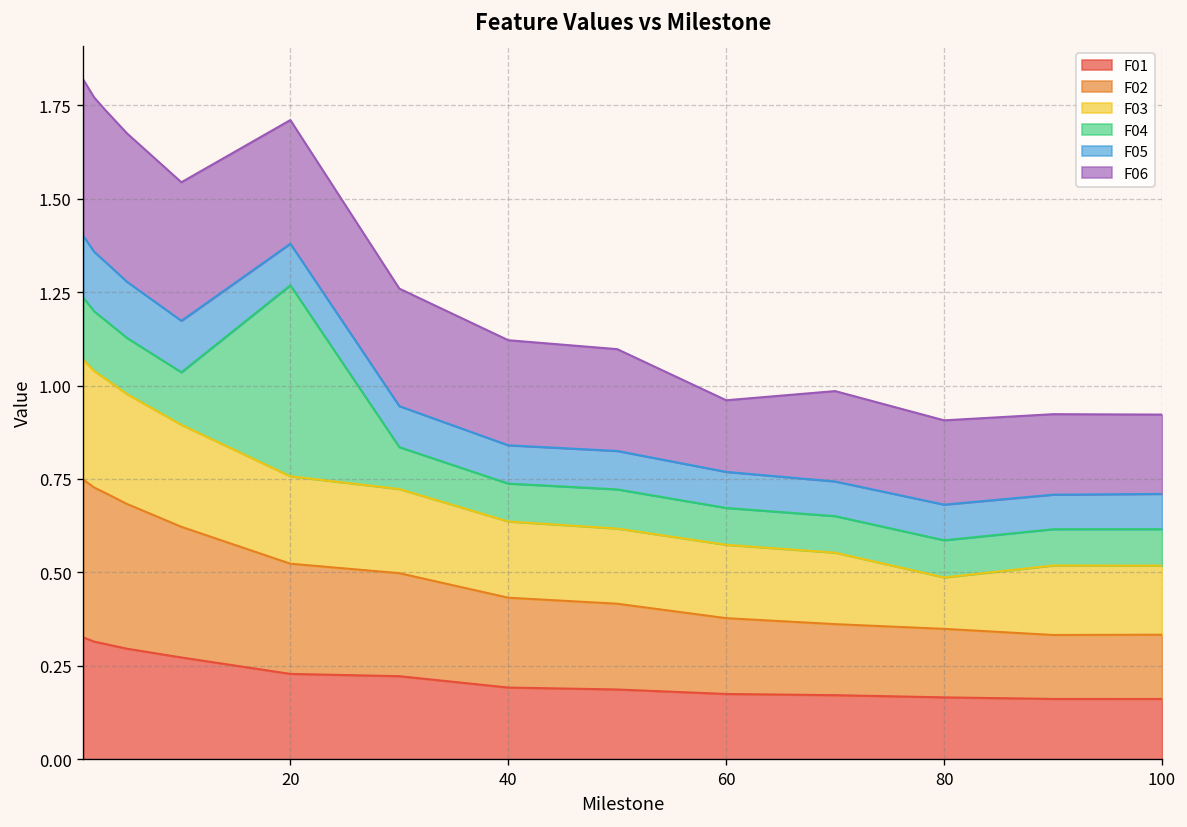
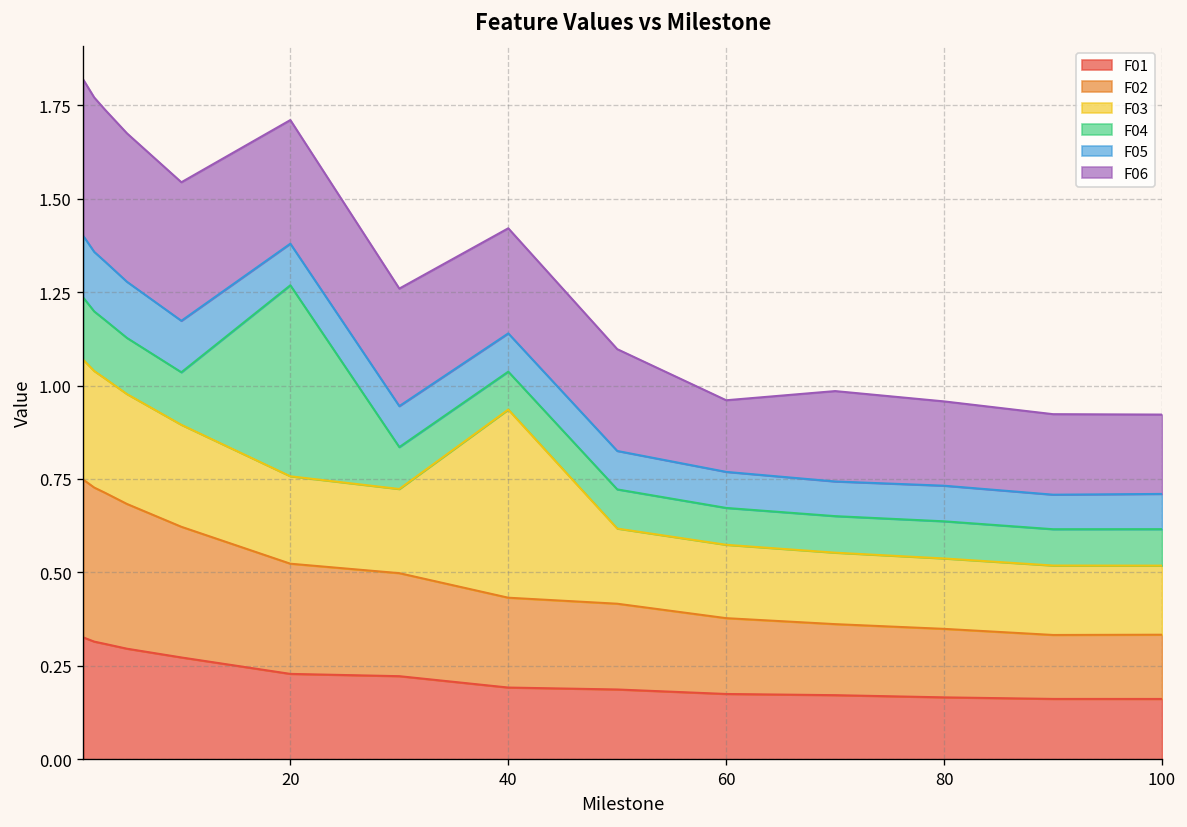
  {
    "F03": {
      "20": 0.23,
-     "40": 0.20,
+     "40": 0.50,
      "60": 0.20,
-     "80": 0.14,
+     "80": 0.19,
      "100": 0.18
    },
    "F04": {
      "20": 0.51,
      "40": 0.10,
      "60": 0.10,
      "80": 0.10,
      "100": 0.10
    },
    "F05": {
      "20": 0.11,
      "40": 0.10,
      "60": 0.10,
      "80": 0.10,
      "100": 0.09
    },
    "F06": {
      "20": 0.33,
      "40": 0.28,
      "60": 0.19,
      "80": 0.23,
      "100": 0.21
    }
  }
